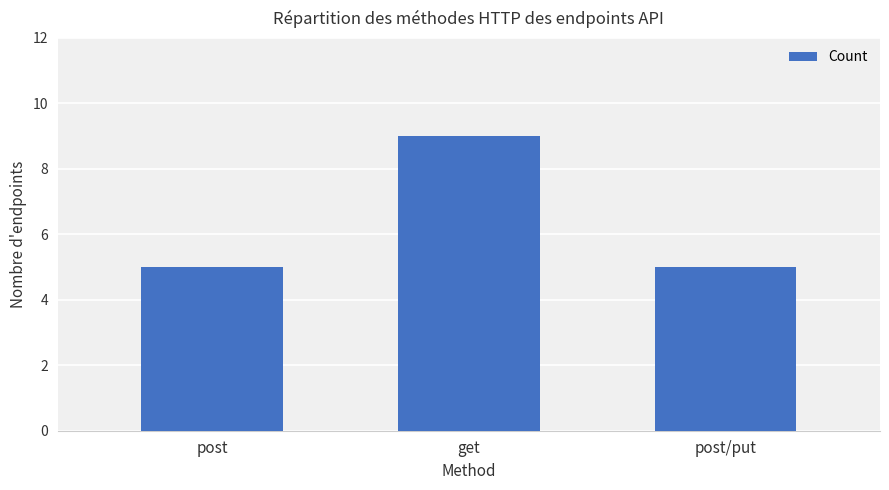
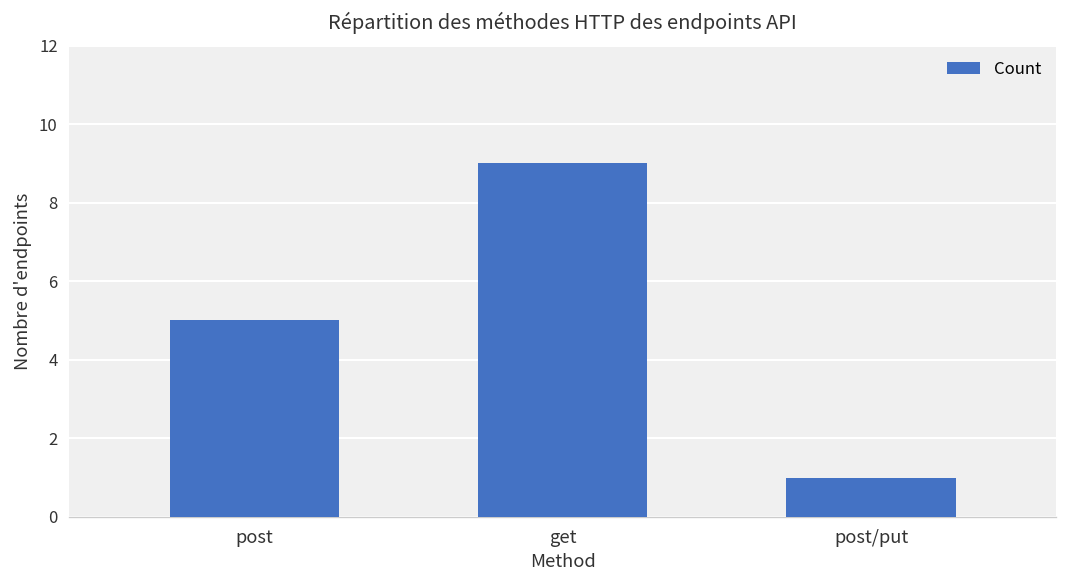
  {
    "post": 5,
    "get": 9,
-   "post/put": 5
+   "post/put": 1
  }
